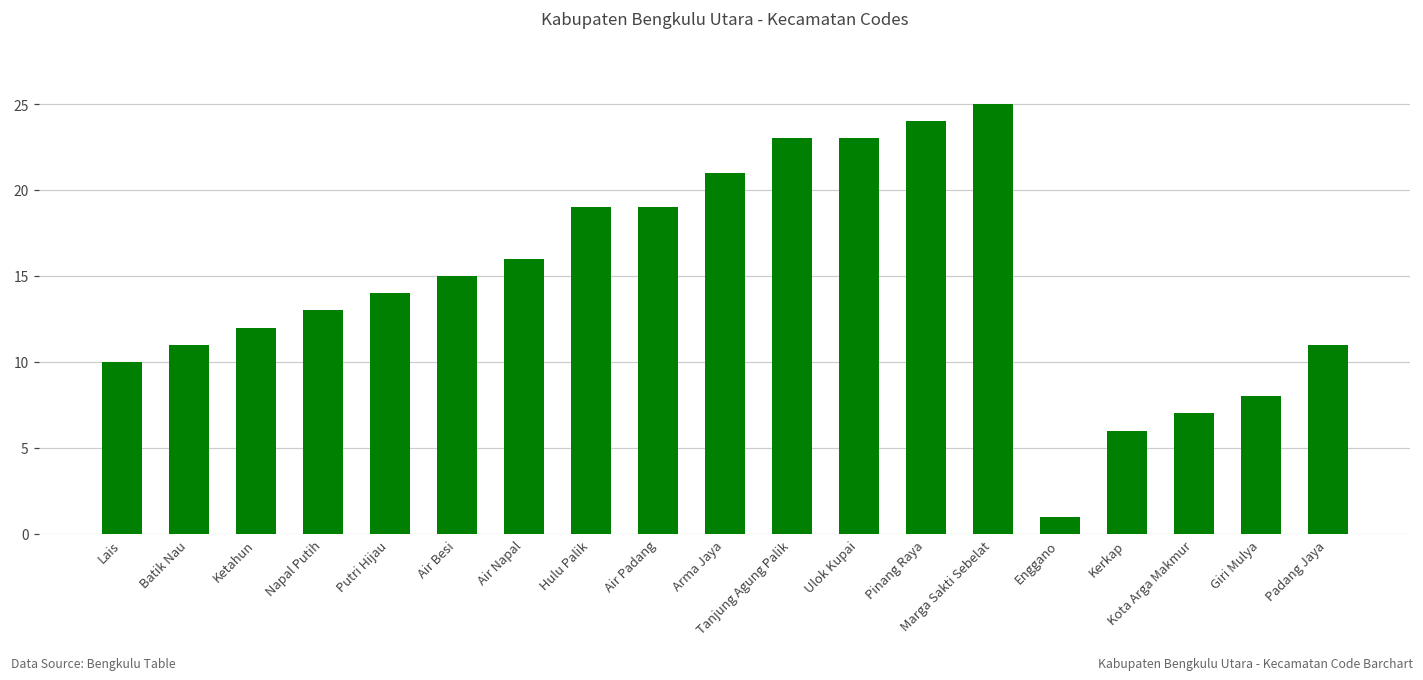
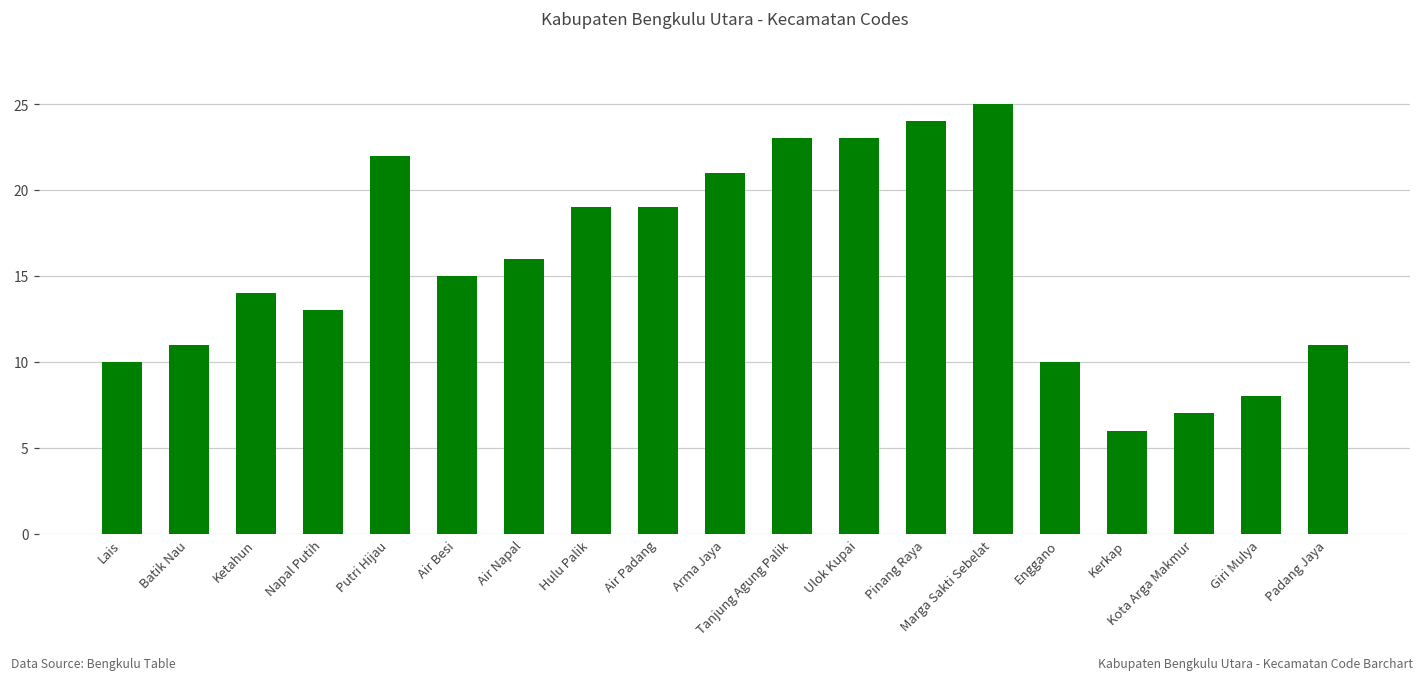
  {
    "Lais": 10,
    "Batik Nau": 11,
-   "Ketahun": 12,
+   "Ketahun": 14,
    "Napal Putih": 13,
-   "Putri Hijau": 14,
+   "Putri Hijau": 22,
    "Air Besi": 15,
    "Air Napal": 16,
    "Hulu Palik": 19,
    "Air Padang": 19,
    "Arma Jaya": 21,
    "Tanjung Agung Palik": 23,
    "Ulok Kupai": 23,
    "Pinang Raya": 24,
    "Marga Sakti Sebelat": 25,
-   "Enggano": 1,
+   "Enggano": 10,
    "Kerkap": 6,
    "Kota Arga Makmur": 7,
    "Giri Mulya": 8,
    "Padang Jaya": 11
  }
